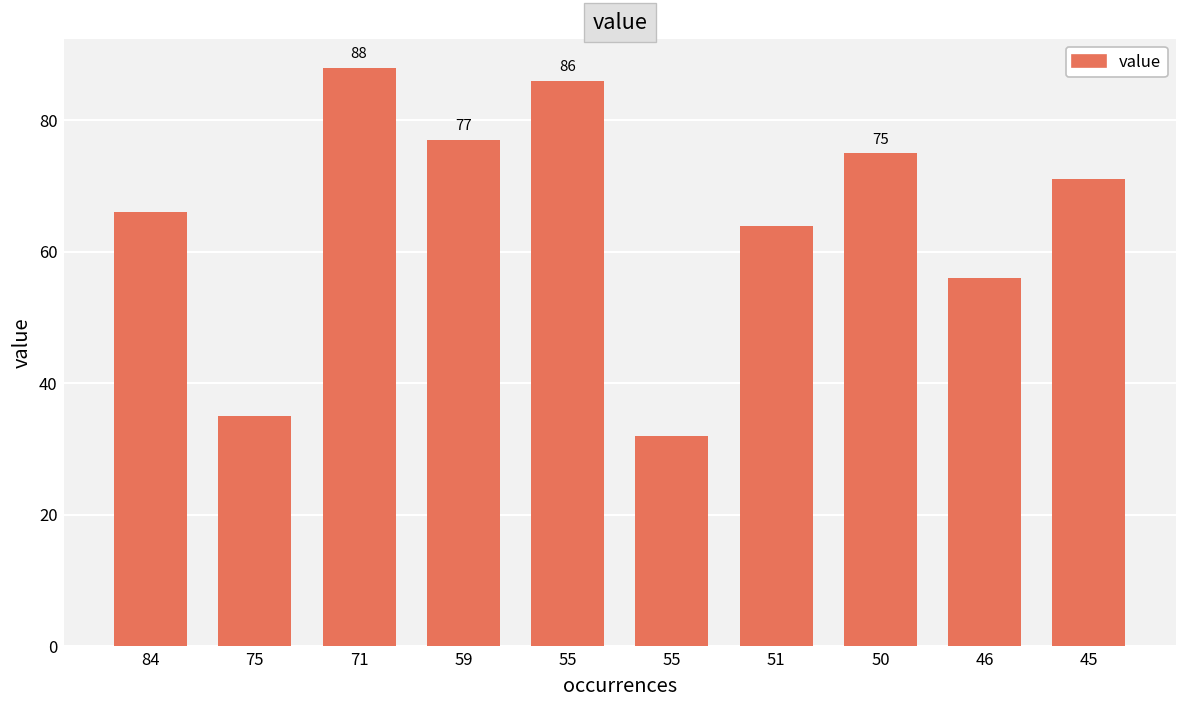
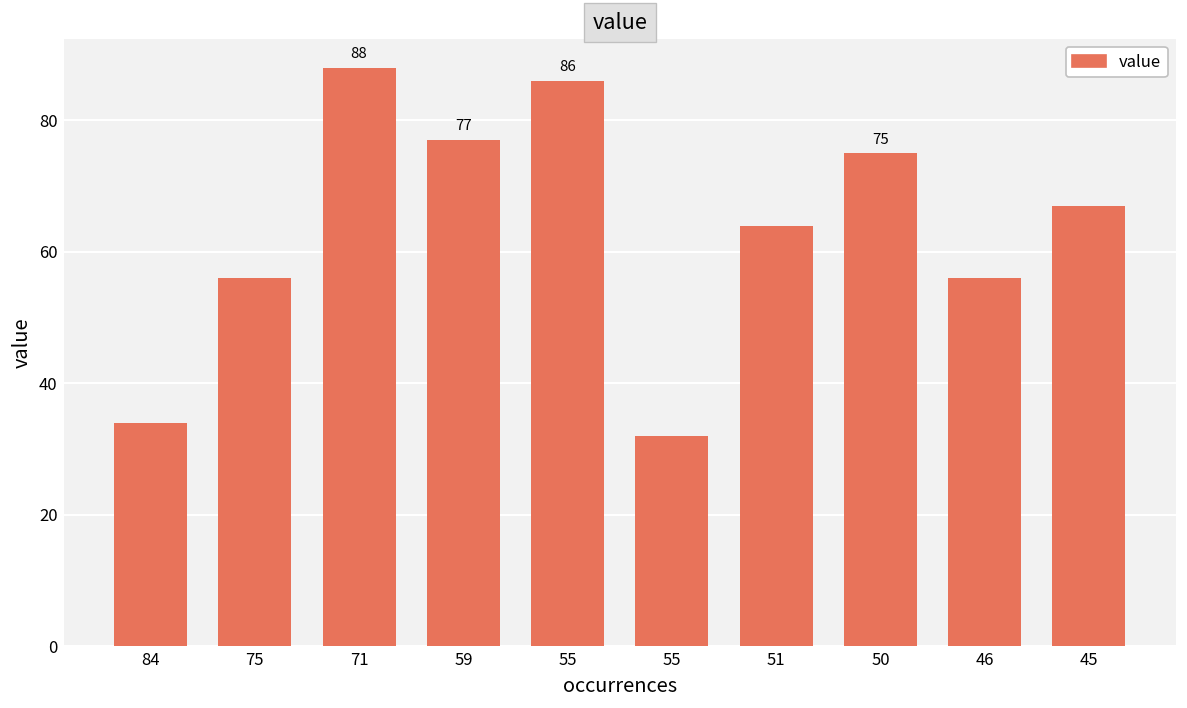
  {
-   "84": 66,
-   "75": 35,
+   "84": 34,
+   "75": 56,
    "51": 64,
    "46": 56,
-   "45": 71
+   "45": 67
  }
